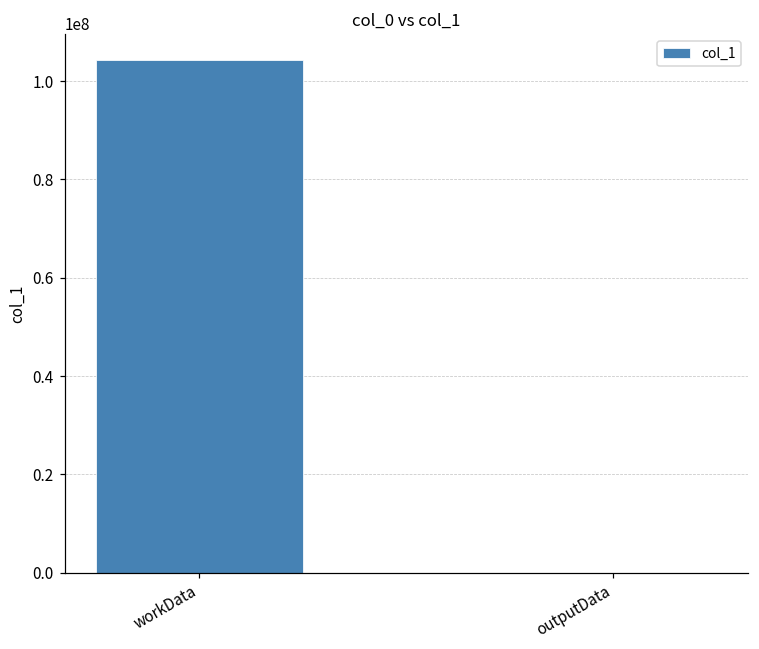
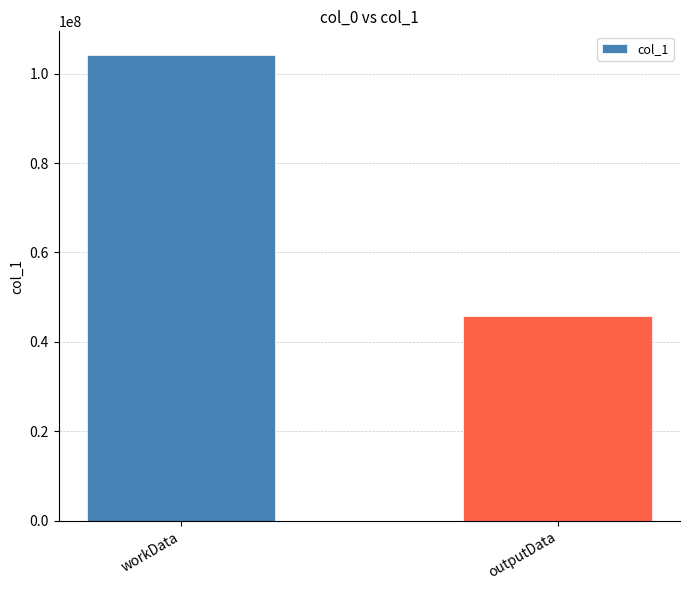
  {
    "workData": 104000000,
-   "outputData": 0
+   "outputData": 46000000
  }
